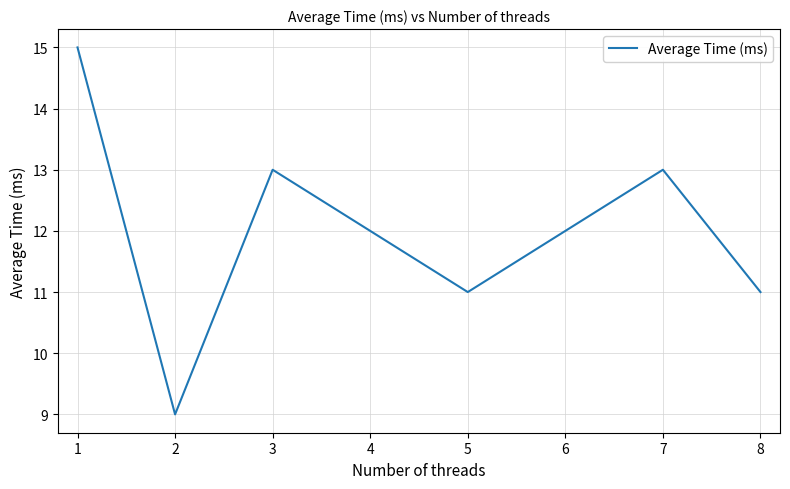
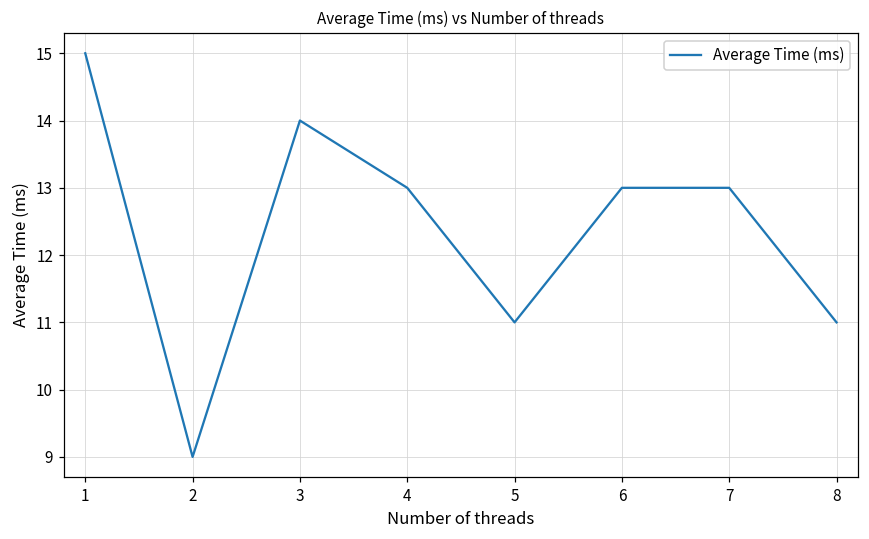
  {
    "1": 15,
    "2": 9,
-   "3": 13,
-   "4": 12,
+   "3": 14,
+   "4": 13,
    "5": 11,
-   "6": 12,
+   "6": 13,
    "7": 13,
    "8": 11
  }
